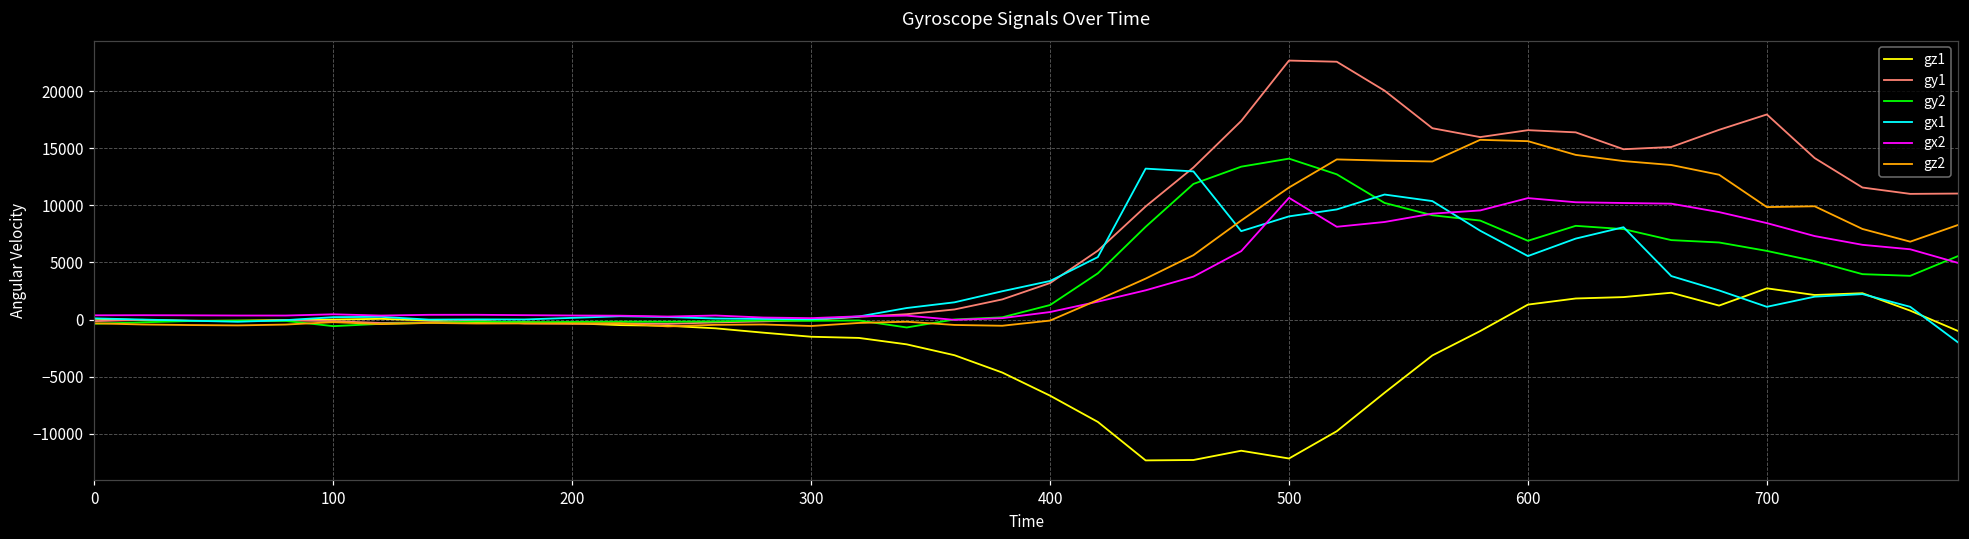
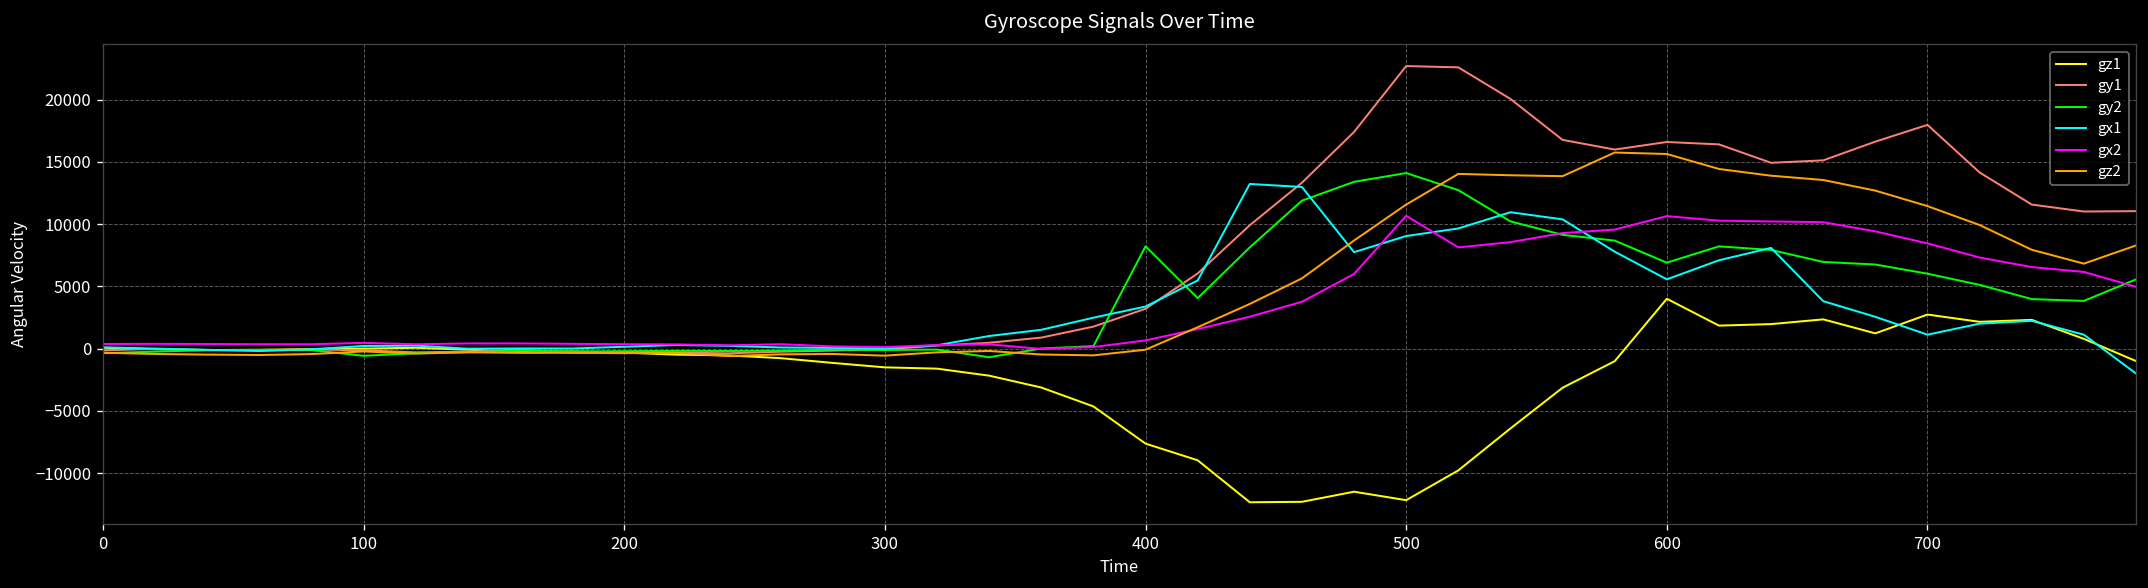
  {
    "gz1": {
      "300": -1500,
-     "400": -6700,
+     "400": -7600,
      "500": -12200,
-     "600": 1300,
+     "600": 4000,
      "700": 2700
    },
    "gy1": {
      "500": 22700,
      "600": 16600,
      "700": 18000
    },
    "gy2": {
      "100": -600,
-     "400": 1300,
+     "400": 8200,
      "500": 14100,
      "600": 6900,
      "700": 6000
    },
    "gx1": {
      "500": 9000,
      "600": 5600,
      "700": 1100
    },
    "gx2": {
      "0": 400,
      "100": 500,
      "400": 700,
      "500": 10700,
      "600": 10600,
      "700": 8500
    },
    "gz2": {
      "300": -600,
      "400": -100,
      "500": 11600,
      "600": 15600,
-     "700": 9900
+     "700": 11400
    }
  }
